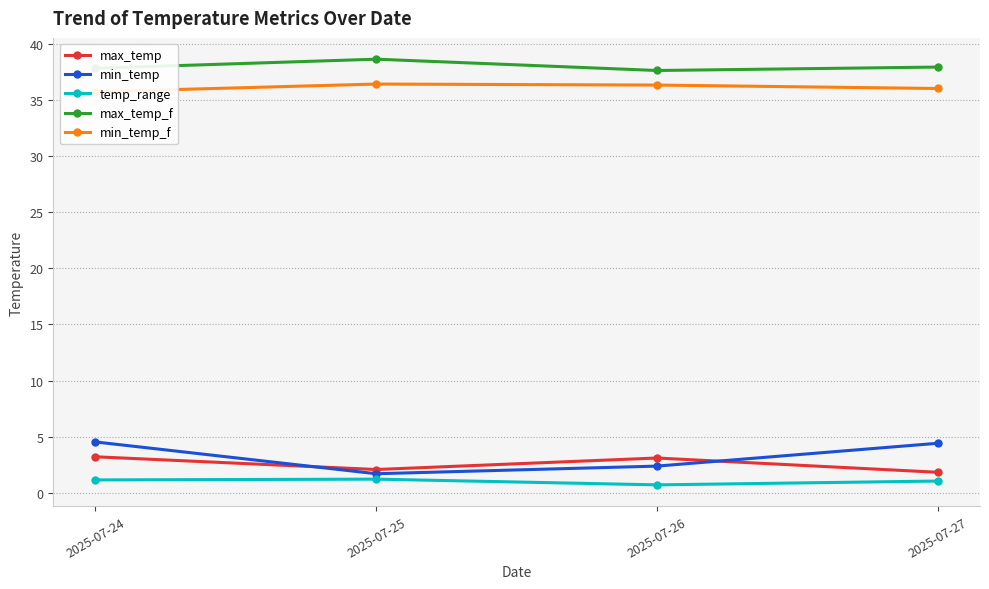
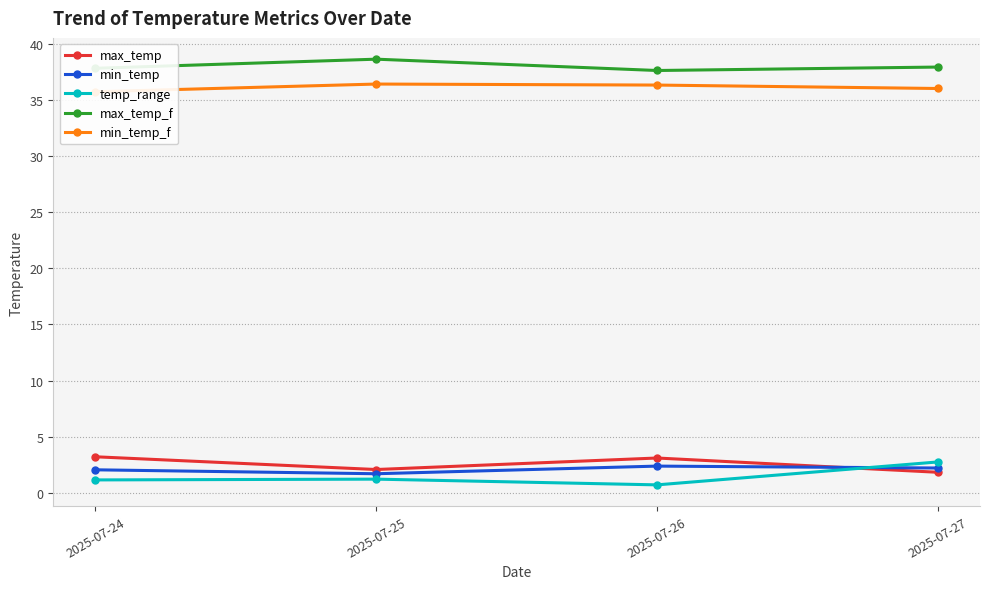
  {
    "max_temp": {
      "2025-07-24": 3.2,
      "2025-07-25": 2.1,
      "2025-07-26": 3.1,
      "2025-07-27": 1.8
    },
    "min_temp": {
-     "2025-07-24": 4.5,
+     "2025-07-24": 2.1,
      "2025-07-25": 1.7,
      "2025-07-26": 2.4,
-     "2025-07-27": 4.4
+     "2025-07-27": 2.2
    },
    "temp_range": {
      "2025-07-24": 1.2,
      "2025-07-25": 1.2,
      "2025-07-26": 0.7,
-     "2025-07-27": 1.1
+     "2025-07-27": 2.8
    },
    "max_temp_f": {
      "2025-07-25": 38.6,
      "2025-07-26": 37.6,
      "2025-07-27": 37.9
    },
    "min_temp_f": {
      "2025-07-25": 36.4,
      "2025-07-26": 36.3,
      "2025-07-27": 36.0
    }
  }
